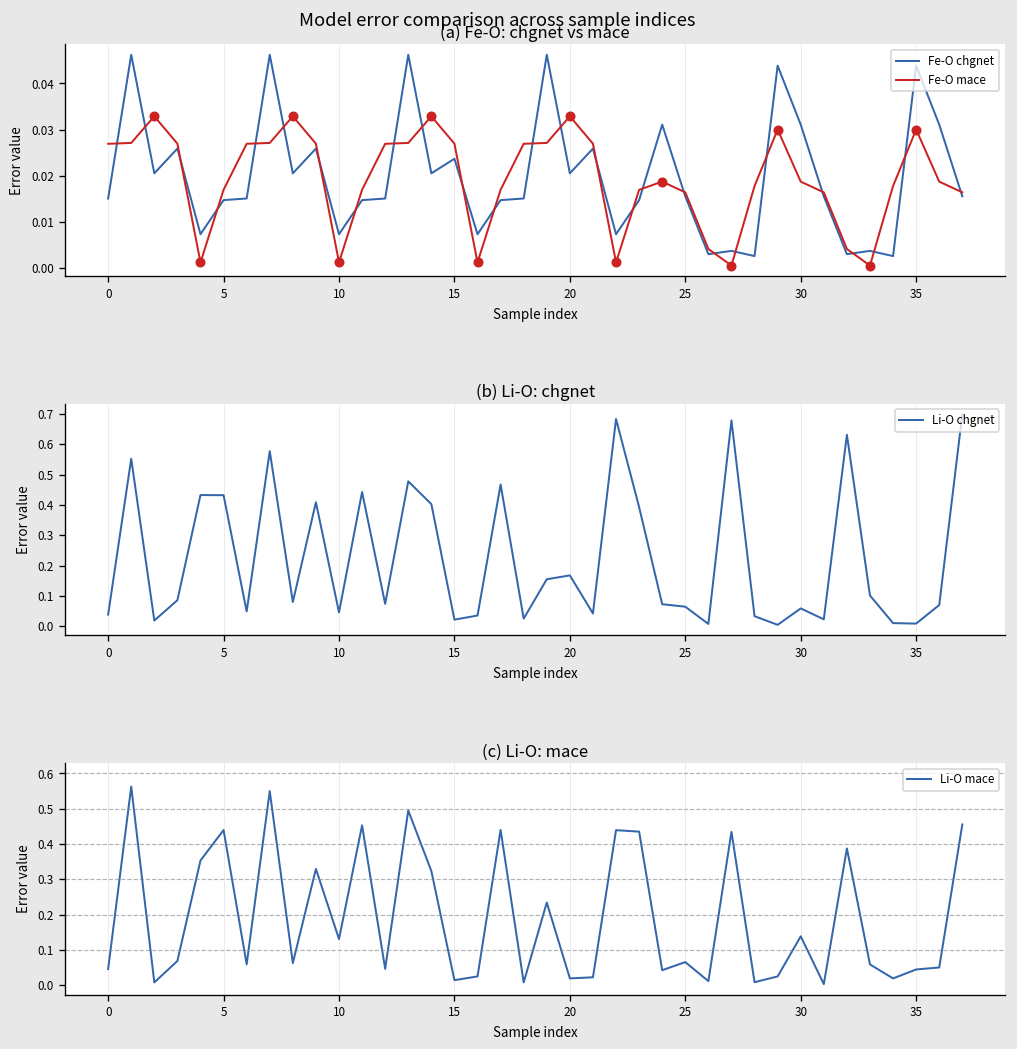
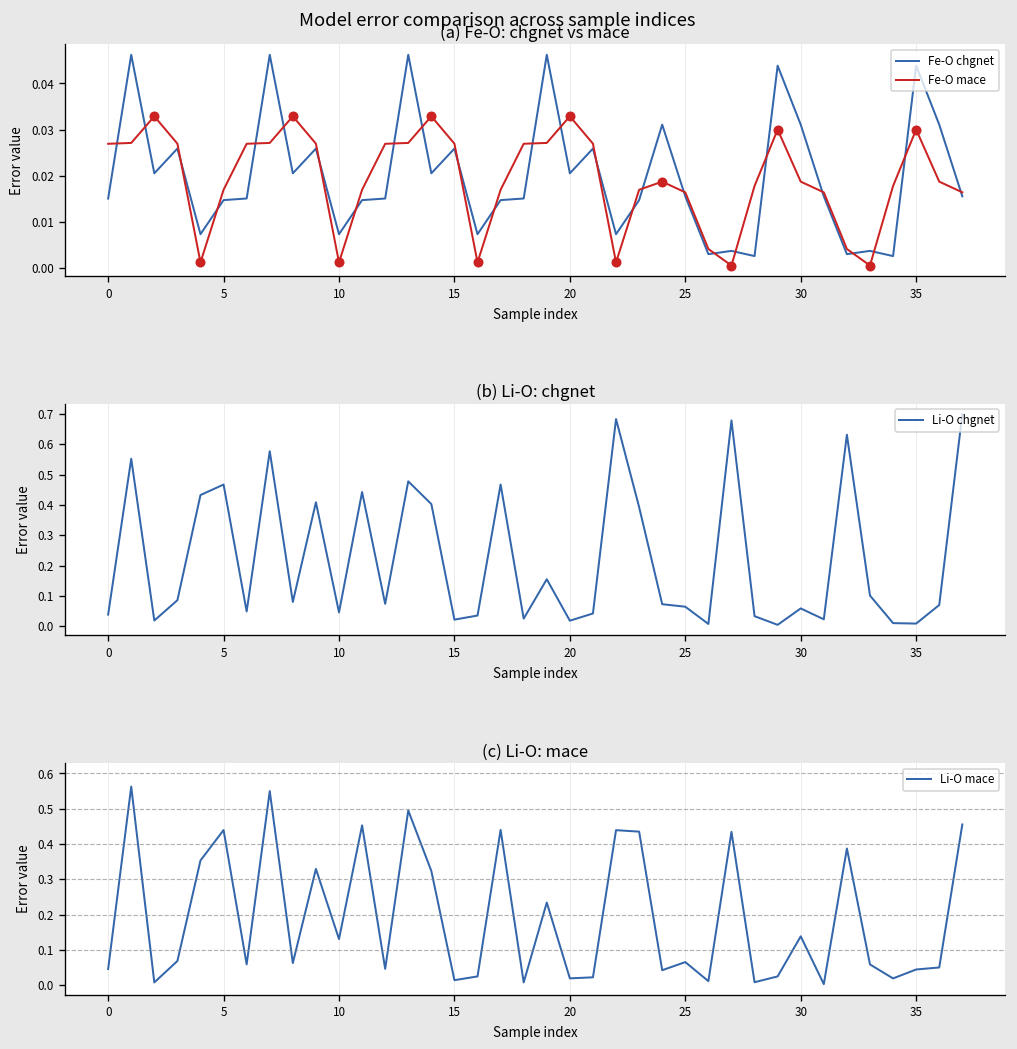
  {
    "(a) Fe-O: chgnet vs mace": {
      "Fe-O chgnet": {
        "0": 0.015,
        "5": 0.015,
        "10": 0.007,
-       "15": 0.024,
+       "15": 0.026,
        "20": 0.020,
        "25": 0.015,
        "30": 0.031
      }
    },
    "(b) Li-O: chgnet": {
      "0": 0.04,
-     "5": 0.43,
+     "5": 0.47,
      "10": 0.05,
      "15": 0.02,
-     "20": 0.17,
+     "20": 0.02,
      "25": 0.06,
      "30": 0.06,
      "35": 0.01
    },
    "(c) Li-O: mace": {
      "0": 0.05,
      "5": 0.44,
      "10": 0.13,
      "15": 0.01,
      "20": 0.02,
      "25": 0.07,
      "30": 0.14,
      "35": 0.04
    }
  }
